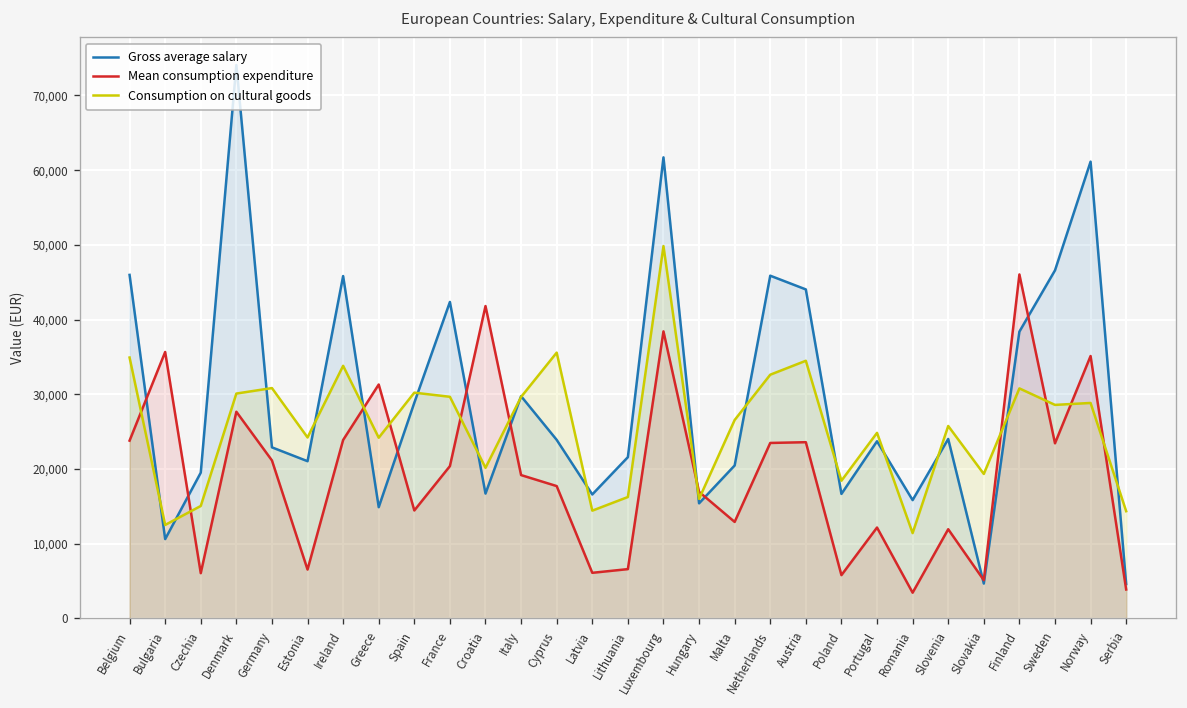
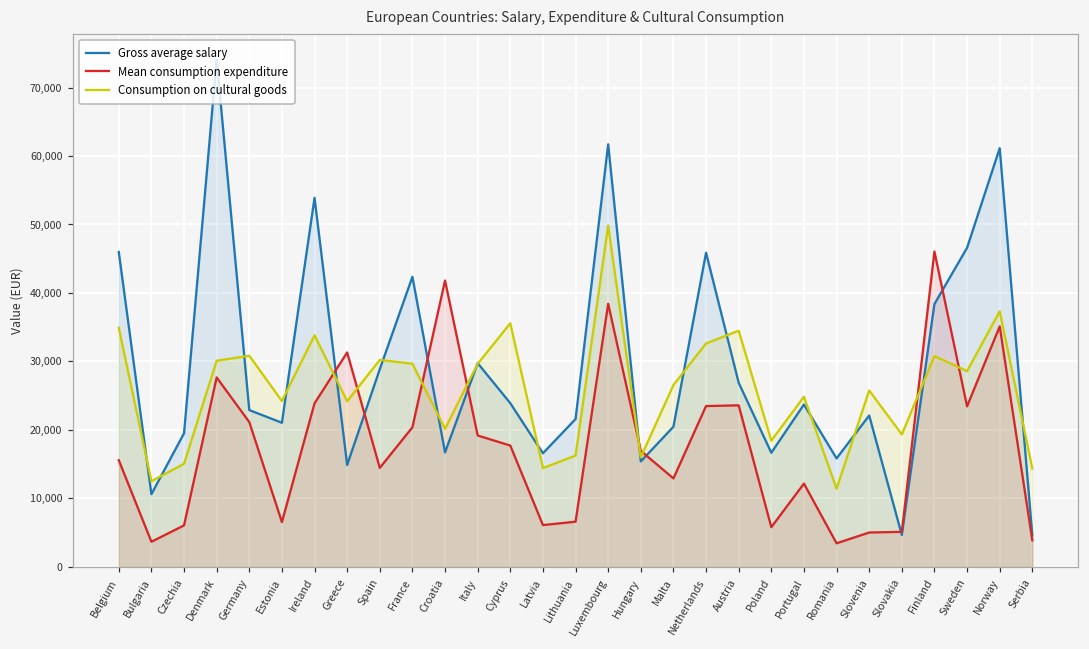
  {
    "Gross average salary": {
      "Belgium": "46,000",
      "Bulgaria": "11,000",
      "Czechia": "20,000",
      "Germany": "23,000",
      "Estonia": "21,000",
-     "Ireland": "46,000",
+     "Ireland": "54,000",
      "Greece": "15,000",
      "Spain": "29,000",
      "France": "42,000",
      "Croatia": "17,000",
      "Cyprus": "24,000",
      "Latvia": "17,000",
      "Lithuania": "22,000",
      "Luxembourg": "62,000",
      "Hungary": "15,000",
      "Malta": "20,000",
      "Netherlands": "46,000",
-     "Austria": "44,000",
+     "Austria": "27,000",
      "Poland": "17,000",
      "Portugal": "24,000",
      "Romania": "16,000",
-     "Slovenia": "24,000",
+     "Slovenia": "22,000",
      "Slovakia": "5,000",
      "Finland": "38,000",
      "Sweden": "47,000",
      "Norway": "61,000",
      "Serbia": "5,000"
    },
    "Mean consumption expenditure": {
-     "Belgium": "24,000",
-     "Bulgaria": "36,000",
+     "Belgium": "16,000",
+     "Bulgaria": "4,000",
      "Czechia": "6,000",
      "Denmark": "28,000",
      "Germany": "21,000",
      "Estonia": "7,000",
      "Ireland": "24,000",
      "Greece": "31,000",
      "Spain": "14,000",
      "France": "20,000",
      "Croatia": "42,000",
      "Italy": "19,000",
      "Cyprus": "18,000",
      "Latvia": "6,000",
      "Lithuania": "7,000",
      "Luxembourg": "38,000",
      "Hungary": "17,000",
      "Malta": "13,000",
      "Netherlands": "23,000",
      "Austria": "24,000",
      "Poland": "6,000",
      "Portugal": "12,000",
      "Romania": "3,000",
-     "Slovenia": "12,000",
+     "Slovenia": "5,000",
      "Slovakia": "5,000",
      "Finland": "46,000",
      "Sweden": "23,000",
      "Norway": "35,000",
      "Serbia": "4,000"
    },
    "Consumption on cultural goods": {
      "Belgium": "35,000",
      "Bulgaria": "13,000",
      "Czechia": "15,000",
      "Denmark": "30,000",
      "Germany": "31,000",
      "Estonia": "24,000",
      "Ireland": "34,000",
      "Greece": "24,000",
      "Spain": "30,000",
      "France": "30,000",
      "Croatia": "20,000",
      "Cyprus": "36,000",
      "Latvia": "14,000",
      "Lithuania": "16,000",
      "Luxembourg": "50,000",
      "Hungary": "16,000",
      "Malta": "27,000",
      "Netherlands": "33,000",
      "Austria": "34,000",
      "Poland": "18,000",
      "Portugal": "25,000",
      "Romania": "11,000",
      "Slovenia": "26,000",
      "Slovakia": "19,000",
      "Finland": "31,000",
      "Sweden": "29,000",
-     "Norway": "29,000",
+     "Norway": "37,000",
      "Serbia": "14,000"
    }
  }
